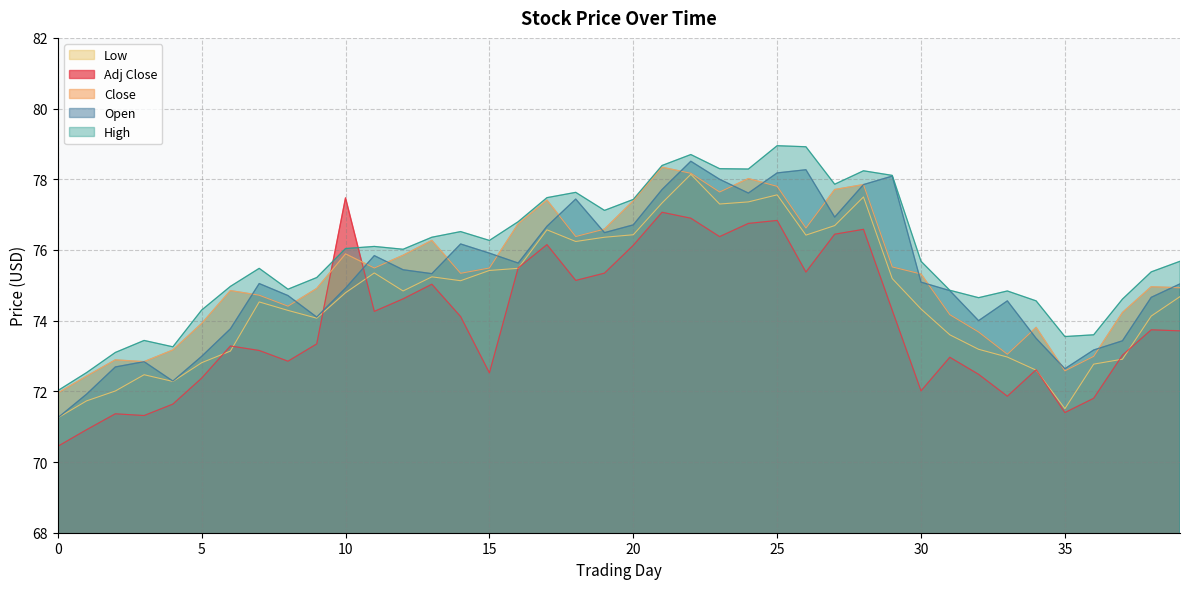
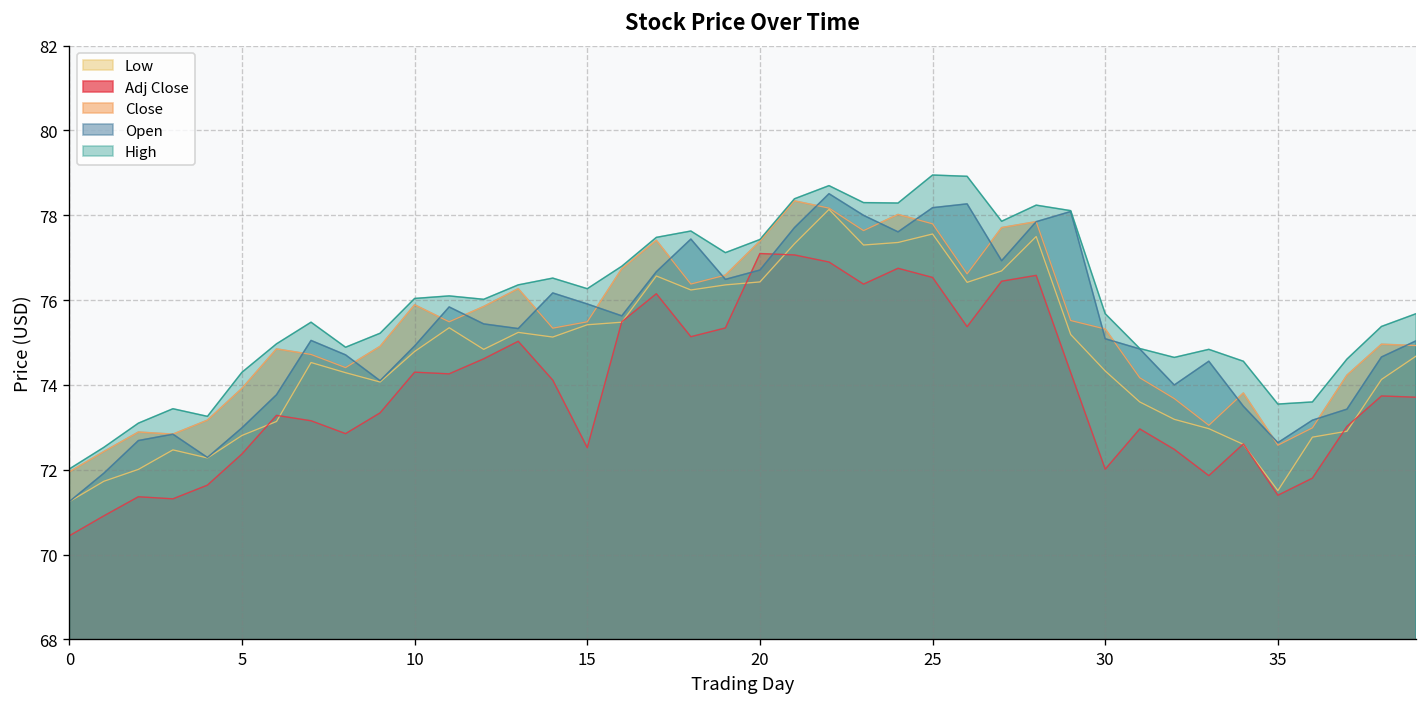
  {
    "Adj Close": {
      "0": 70.4,
      "5": 72.4,
-     "10": 77.5,
+     "10": 74.3,
      "15": 72.5,
-     "20": 76.1,
-     "25": 76.8,
+     "20": 77.1,
+     "25": 76.5,
      "30": 72.0,
      "35": 71.4
    }
  }
